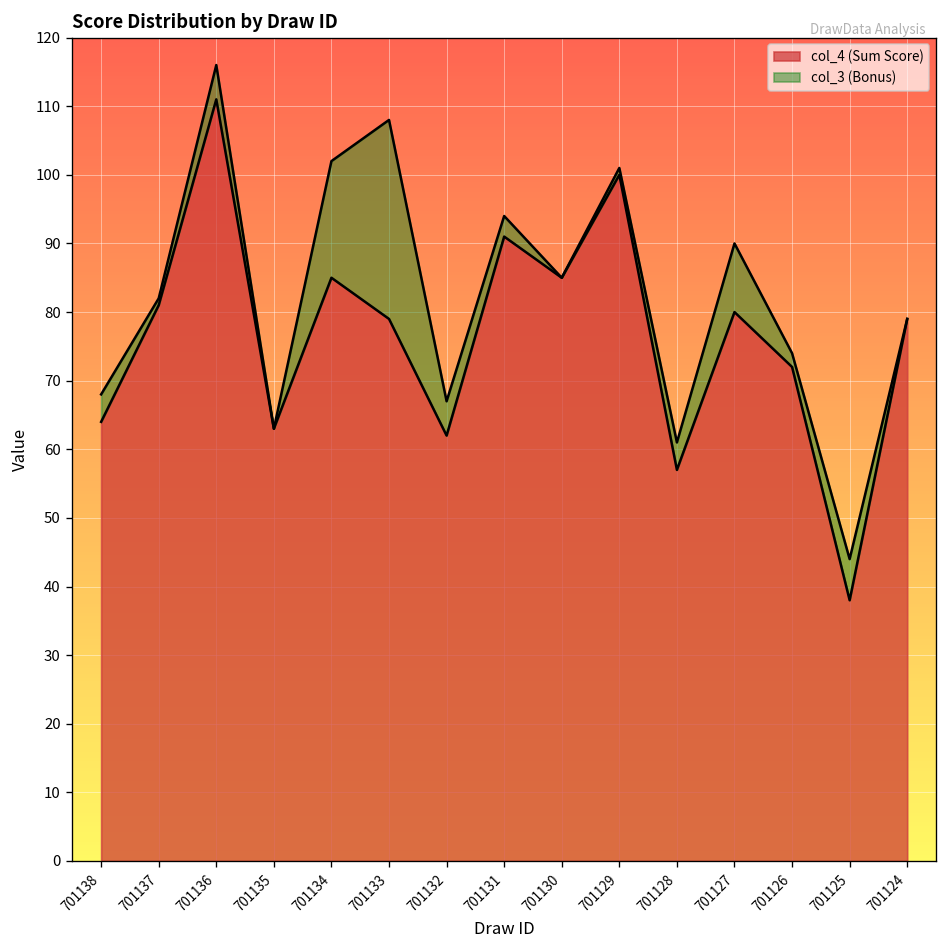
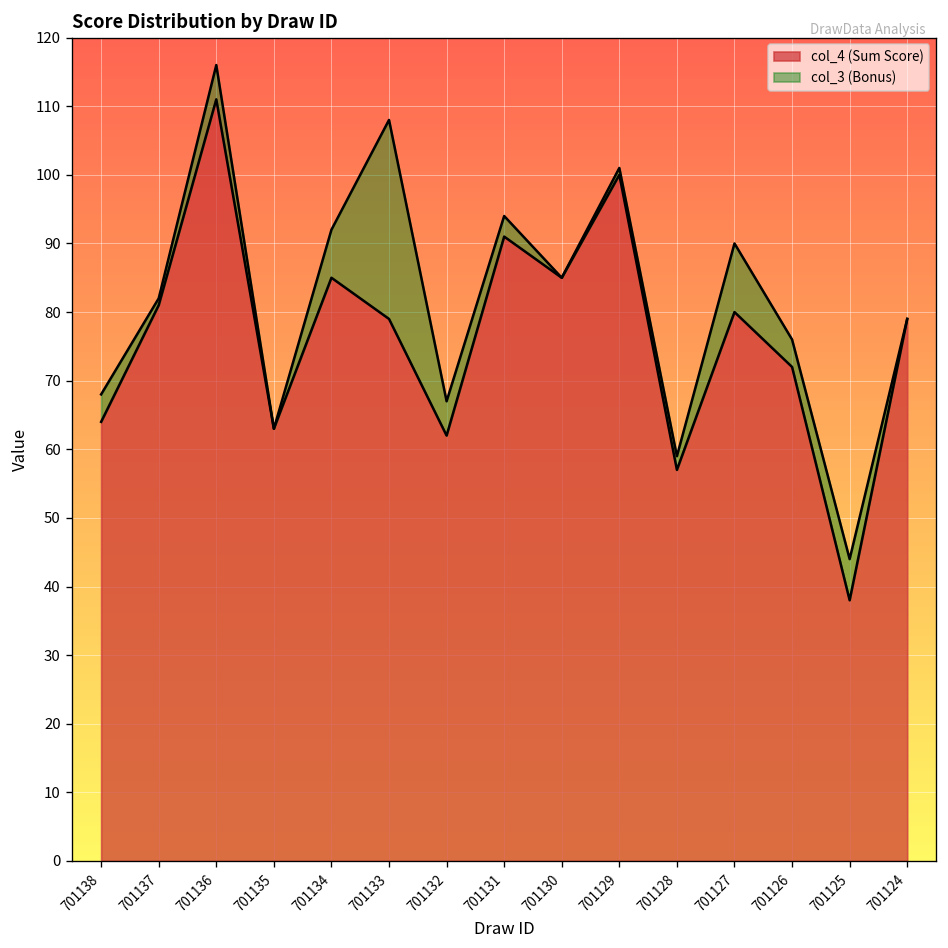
  {
    "col_4 (Sum Score)": {
      "701138": 64,
      "701137": 81,
      "701136": 111,
      "701134": 85,
      "701133": 79,
      "701132": 62,
      "701131": 91,
      "701129": 100,
      "701128": 57,
      "701127": 80,
      "701126": 72,
      "701125": 38
    },
    "col_3 (Bonus)": {
      "701138": 4,
      "701137": 1,
      "701136": 5,
-     "701134": 17,
+     "701134": 7,
      "701133": 29,
      "701132": 5,
      "701131": 3,
      "701129": 1,
-     "701128": 4,
+     "701128": 2,
      "701127": 10,
-     "701126": 2,
+     "701126": 4,
      "701125": 6
    }
  }
